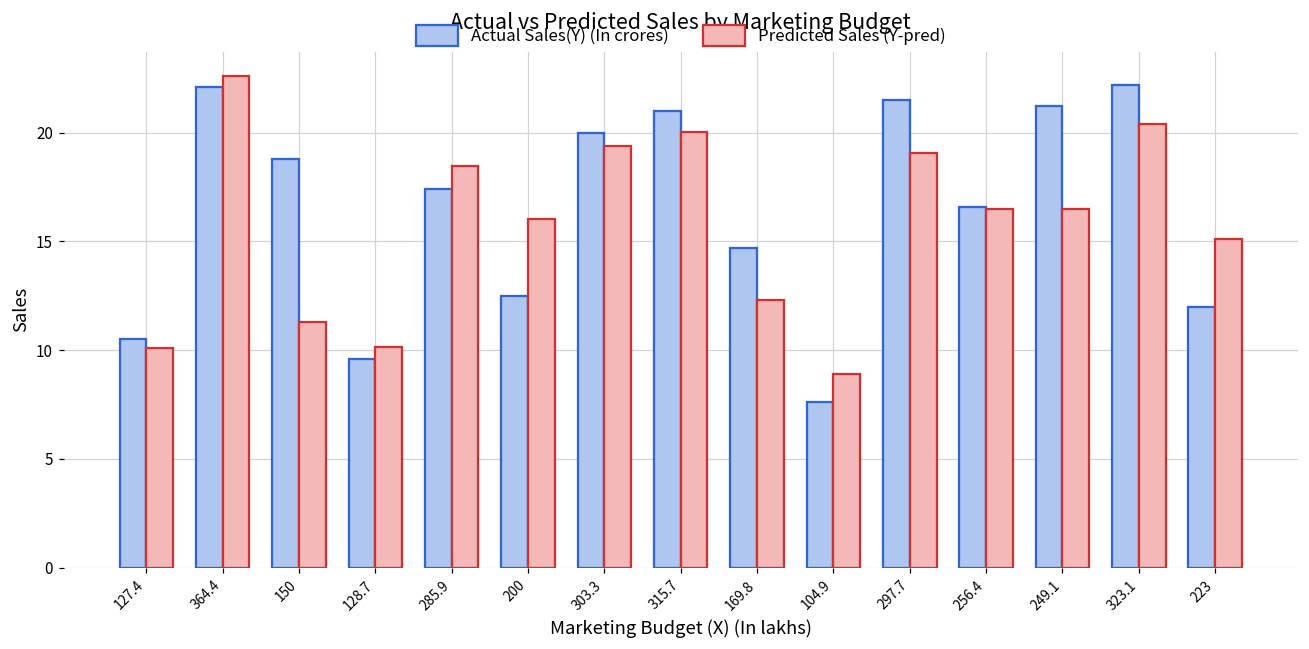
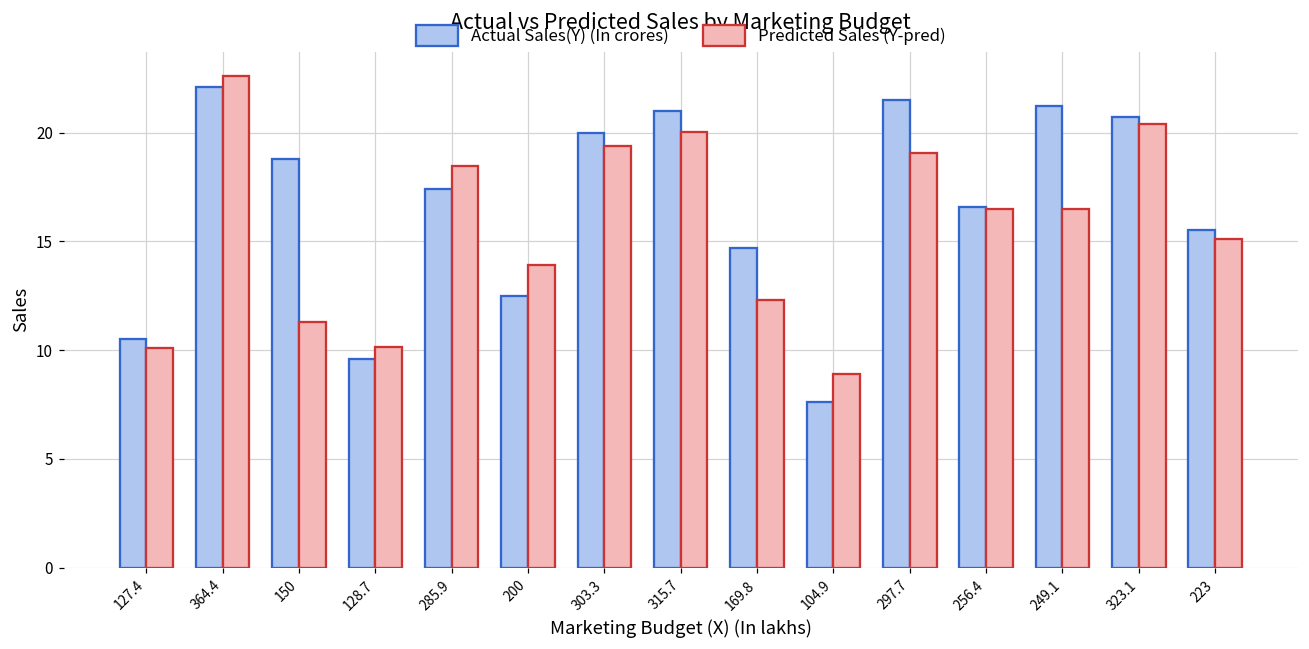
  {
    "Actual Sales(Y) (In crores)": {
      "127.4": 10.5,
      "364.4": 22.1,
      "150": 18.8,
      "128.7": 9.6,
      "285.9": 17.4,
      "200": 12.5,
      "303.3": 20.0,
      "315.7": 21.0,
      "169.8": 14.7,
      "104.9": 7.6,
      "297.7": 21.5,
      "256.4": 16.6,
      "249.1": 21.2,
-     "323.1": 22.2,
-     "223": 12.0
+     "323.1": 20.7,
+     "223": 15.5
    },
    "Predicted Sales (Y-pred)": {
      "127.4": 10.1,
      "364.4": 22.6,
      "150": 11.3,
      "128.7": 10.1,
      "285.9": 18.4,
-     "200": 16.0,
+     "200": 13.9,
      "303.3": 19.4,
      "315.7": 20.0,
      "169.8": 12.3,
      "104.9": 8.9,
      "297.7": 19.1,
      "256.4": 16.5,
      "249.1": 16.5,
      "323.1": 20.4,
      "223": 15.1
    }
  }
